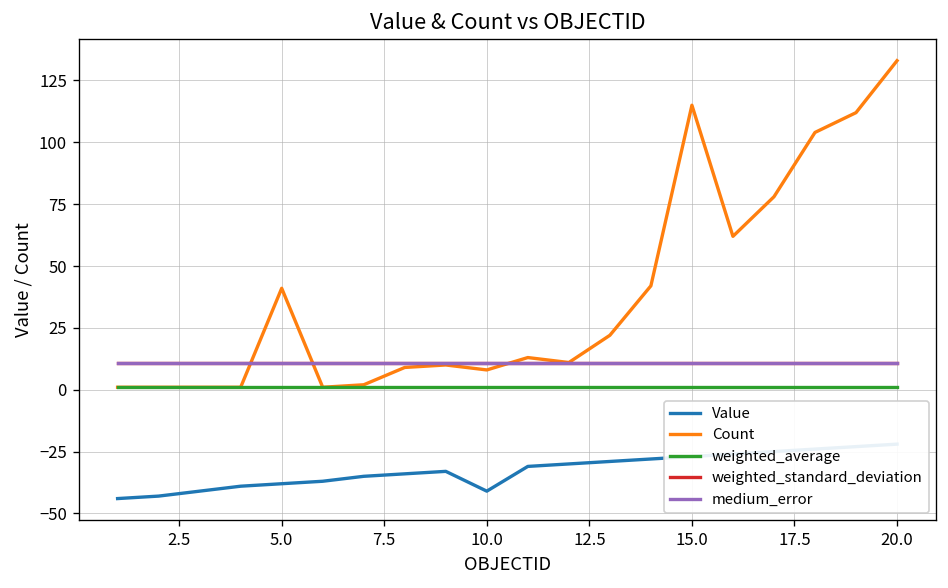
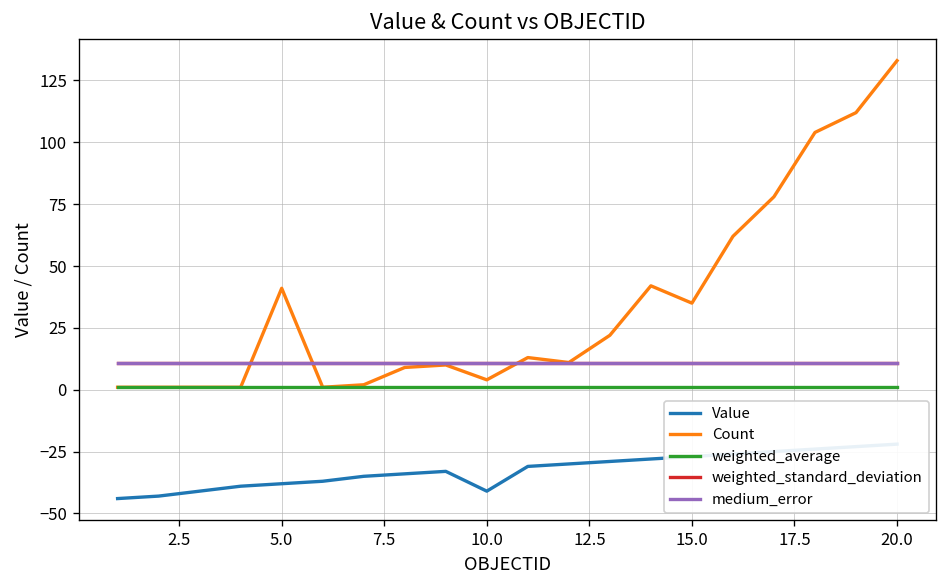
  {
    "Value": {
      "5.0": -38,
      "10.0": -41
    },
    "Count": {
      "5.0": 41,
-     "10.0": 8,
-     "15.0": 115,
+     "10.0": 4,
+     "15.0": 35,
      "20.0": 133
    },
    "weighted_average": {
      "5.0": 1,
      "10.0": 1,
      "15.0": 1,
      "20.0": 1
    },
    "medium_error": {
      "5.0": 11,
      "10.0": 11,
      "15.0": 11,
      "20.0": 11
    }
  }
